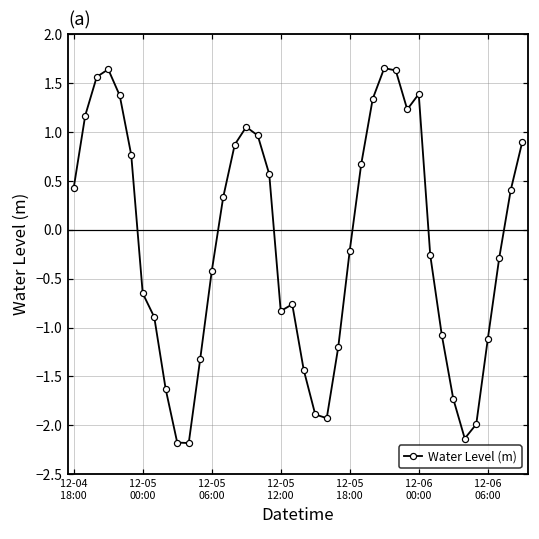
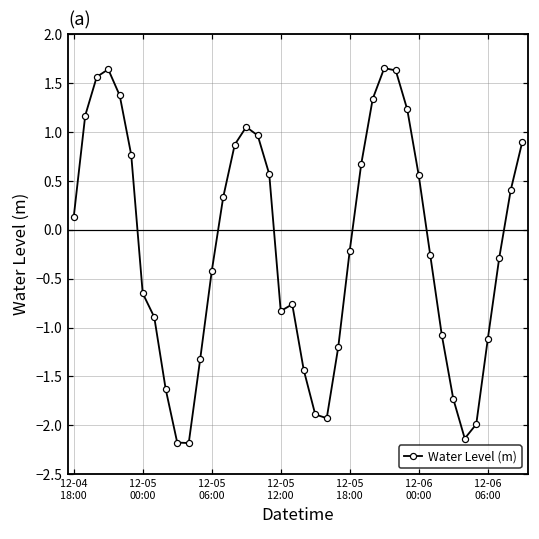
  {
-   "12-04 18:00": 0.4,
+   "12-04 18:00": 0.1,
    "12-05 00:00": -0.6,
    "12-05 06:00": -0.4,
    "12-05 12:00": -0.8,
    "12-05 18:00": -0.2,
-   "12-06 00:00": 1.4,
+   "12-06 00:00": 0.6,
    "12-06 06:00": -1.1
  }
